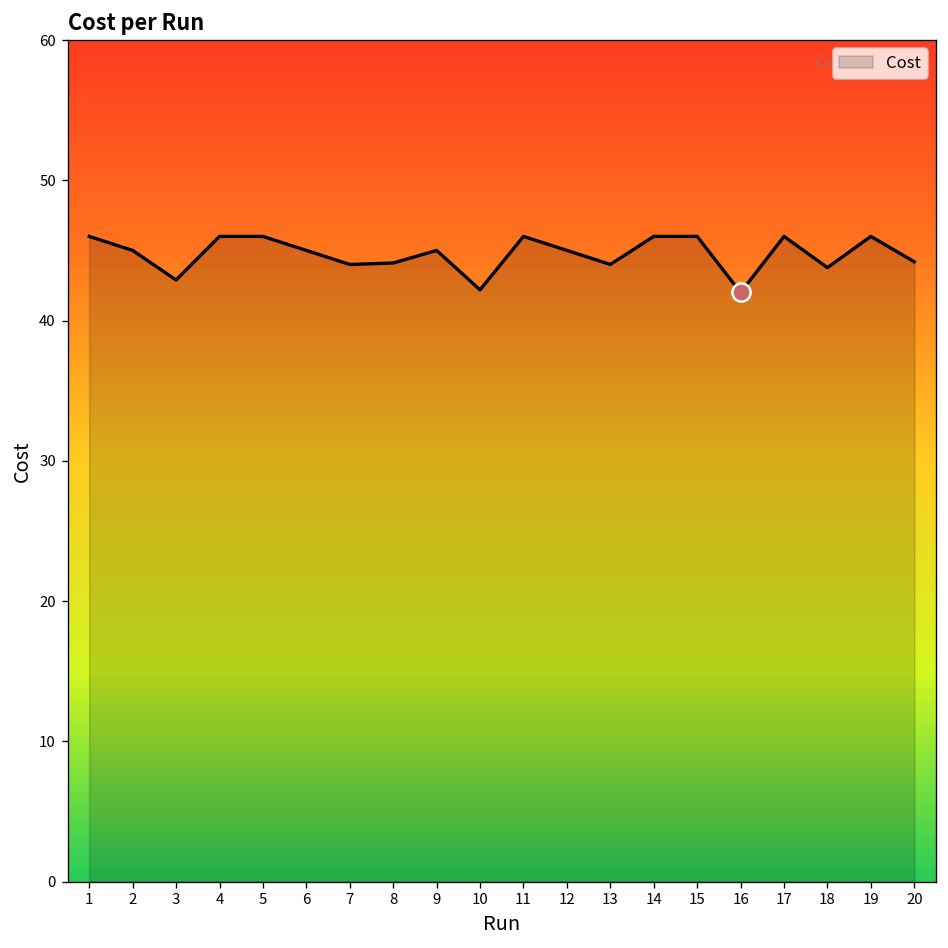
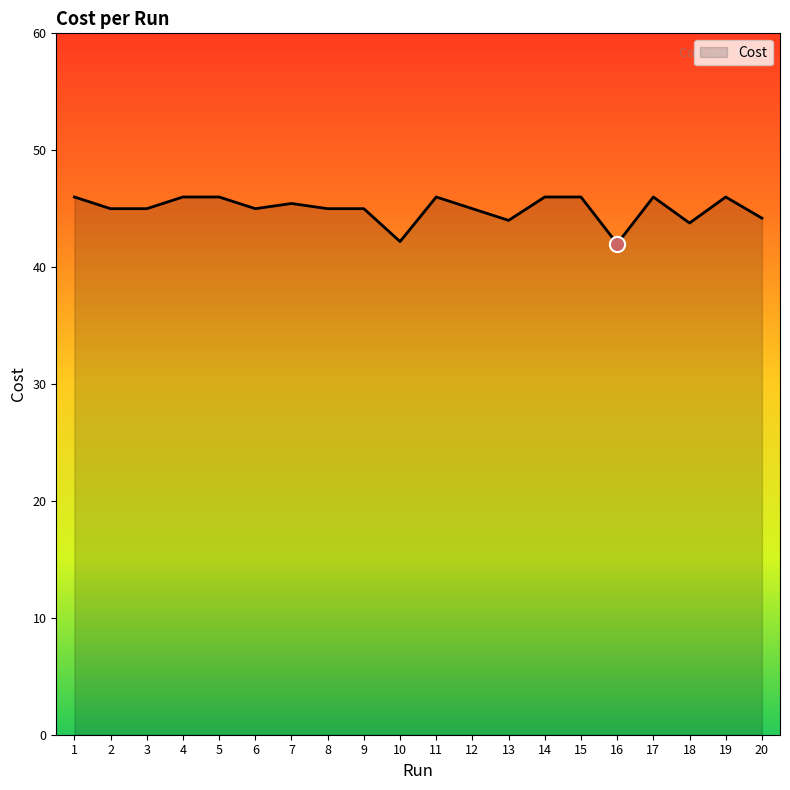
  {
    "Cost": {
      "1": 46.0,
      "2": 45.0,
-     "3": 42.9,
+     "3": 45.0,
      "4": 46.0,
      "5": 46.0,
      "6": 45.0,
-     "7": 44.0,
-     "8": 44.1,
+     "7": 45.4,
+     "8": 45.0,
      "9": 45.0,
      "10": 42.2,
      "11": 46.0,
      "12": 45.0,
      "13": 44.0,
      "14": 46.0,
      "15": 46.0,
      "17": 46.0,
      "18": 43.8,
      "19": 46.0,
      "20": 44.2
    }
  }
